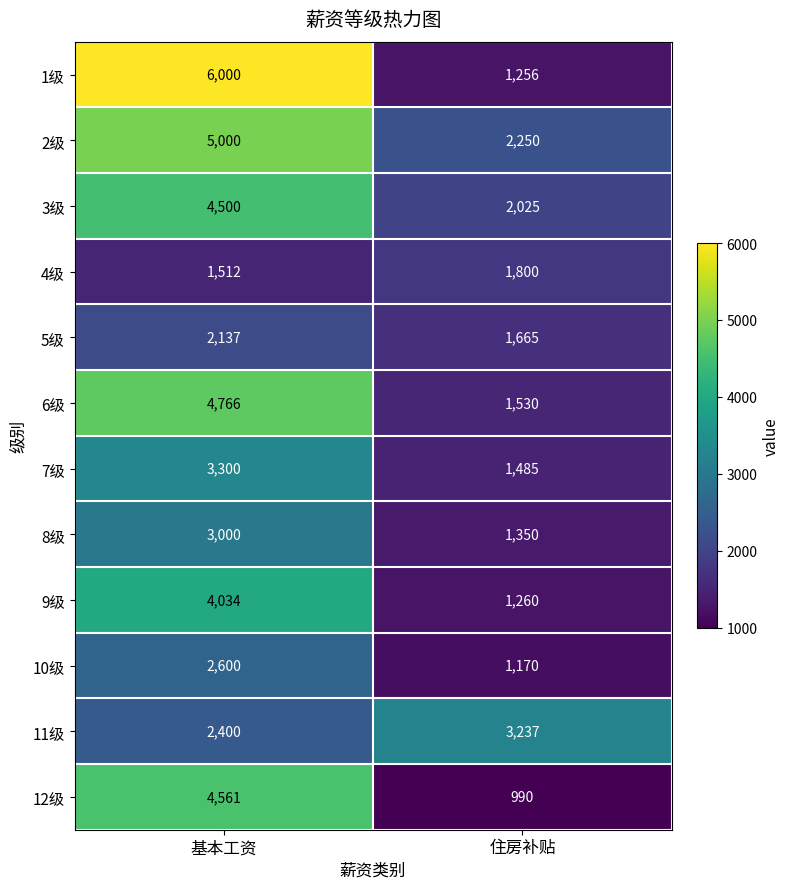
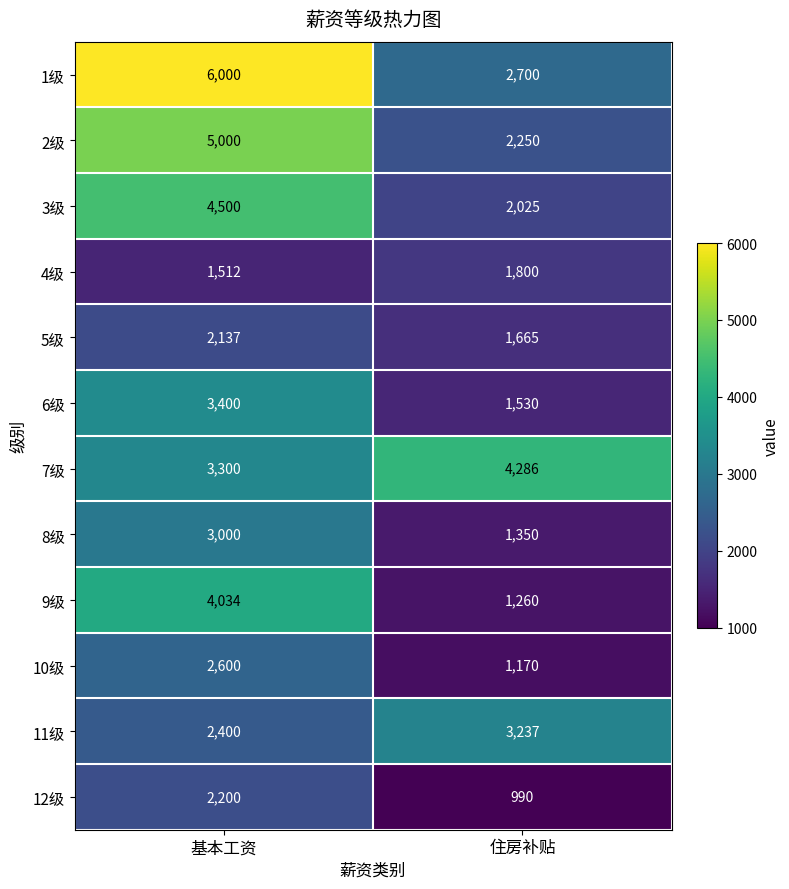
  {
    "1级": {
      "基本工资": "6,000",
-     "住房补贴": "1,256"
+     "住房补贴": "2,700"
    },
    "2级": {
      "基本工资": "5,000",
      "住房补贴": "2,250"
    },
    "3级": {
      "基本工资": "4,500",
      "住房补贴": "2,025"
    },
    "4级": {
      "基本工资": "1,512",
      "住房补贴": "1,800"
    },
    "5级": {
      "基本工资": "2,137",
      "住房补贴": "1,665"
    },
    "6级": {
-     "基本工资": "4,766",
+     "基本工资": "3,400",
      "住房补贴": "1,530"
    },
    "7级": {
      "基本工资": "3,300",
-     "住房补贴": "1,485"
+     "住房补贴": "4,286"
    },
    "8级": {
      "基本工资": "3,000",
      "住房补贴": "1,350"
    },
    "9级": {
      "基本工资": "4,034",
      "住房补贴": "1,260"
    },
    "10级": {
      "基本工资": "2,600",
      "住房补贴": "1,170"
    },
    "11级": {
      "基本工资": "2,400",
      "住房补贴": "3,237"
    },
    "12级": {
-     "基本工资": "4,561",
+     "基本工资": "2,200",
      "住房补贴": "990"
    }
  }
